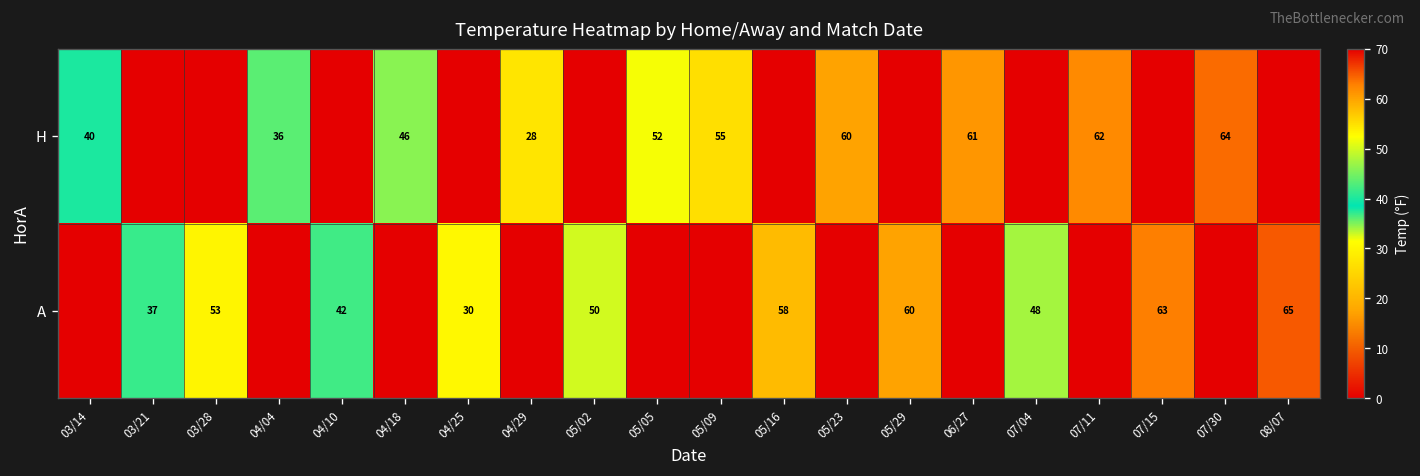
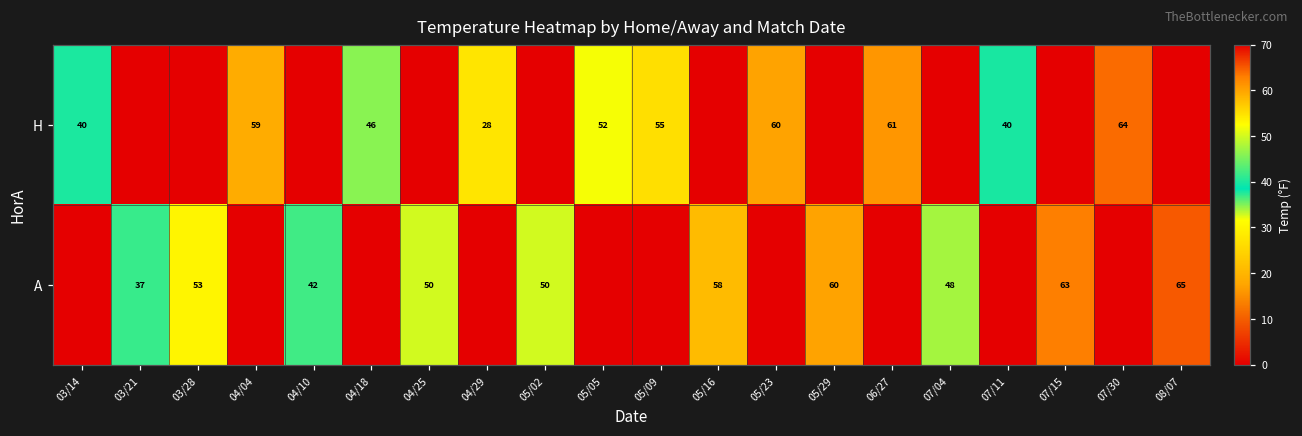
  {
    "H": {
      "03/14": 40,
-     "04/04": 36,
+     "04/04": 59,
      "04/18": 46,
      "04/29": 28,
      "05/05": 52,
      "05/09": 55,
      "05/23": 60,
      "06/27": 61,
-     "07/11": 62,
+     "07/11": 40,
      "07/30": 64
    },
    "A": {
      "03/21": 37,
      "03/28": 53,
      "04/10": 42,
-     "04/25": 30,
+     "04/25": 50,
      "05/02": 50,
      "05/16": 58,
      "05/29": 60,
      "07/04": 48,
      "07/15": 63,
      "08/07": 65
    }
  }
